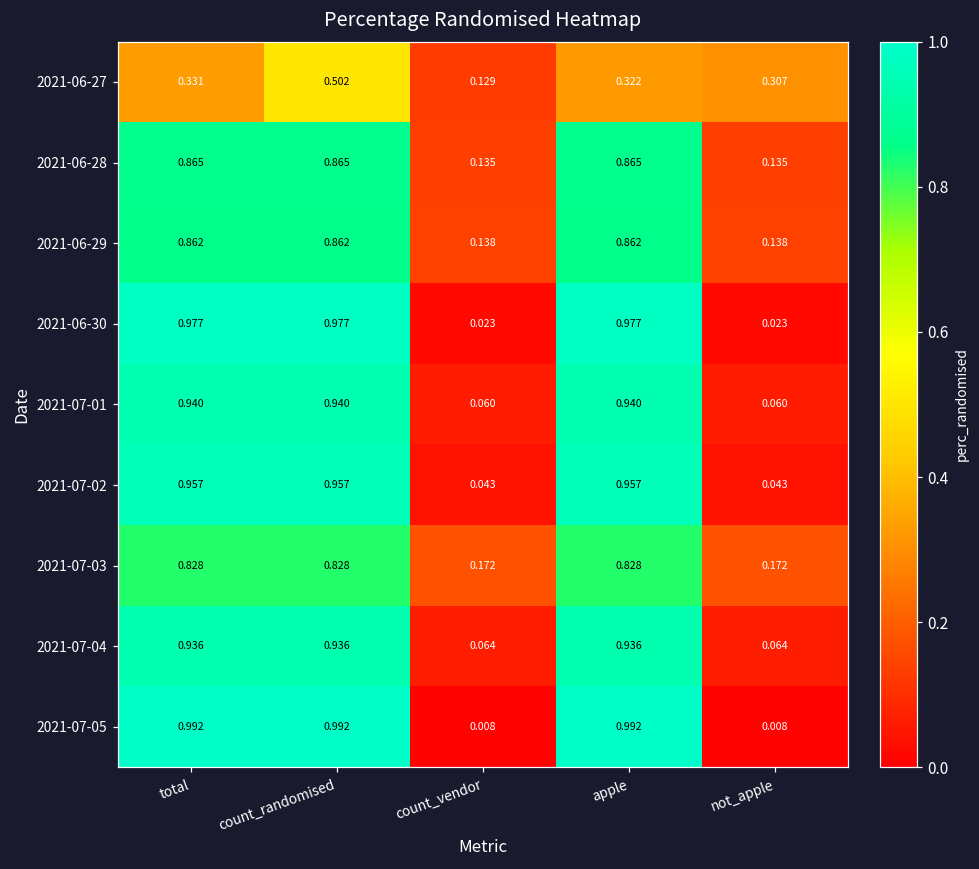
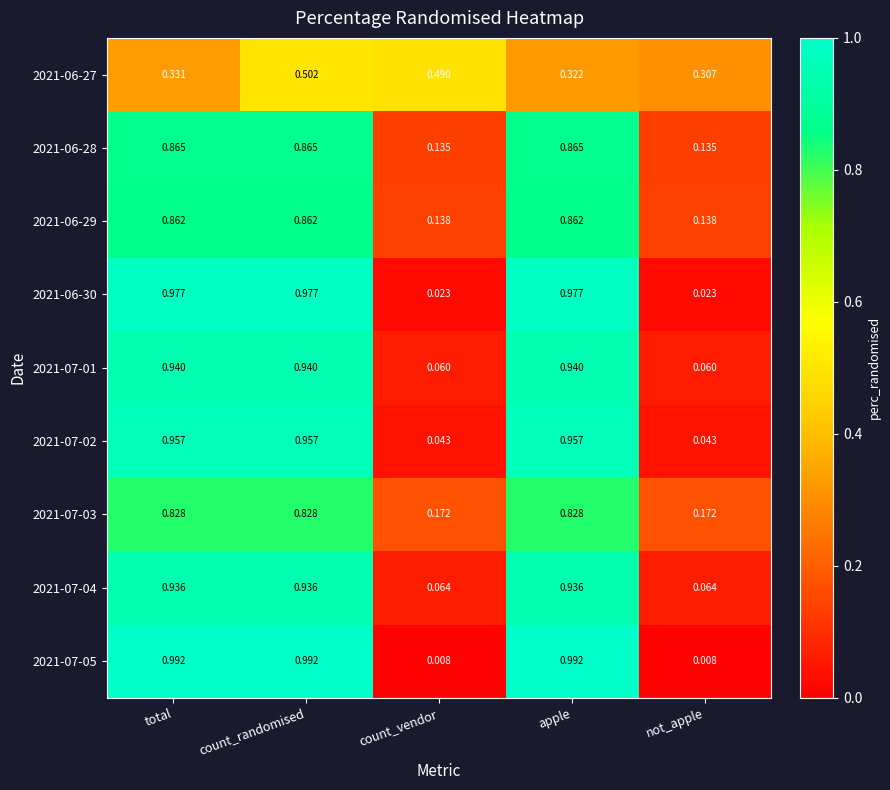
  {
    "2021-06-27": {
      "total": 0.331,
      "count_randomised": 0.502,
-     "count_vendor": 0.129,
+     "count_vendor": 0.490,
      "apple": 0.322,
      "not_apple": 0.307
    },
    "2021-06-28": {
      "total": 0.865,
      "count_randomised": 0.865,
      "count_vendor": 0.135,
      "apple": 0.865,
      "not_apple": 0.135
    },
    "2021-06-29": {
      "total": 0.862,
      "count_randomised": 0.862,
      "count_vendor": 0.138,
      "apple": 0.862,
      "not_apple": 0.138
    },
    "2021-06-30": {
      "total": 0.977,
      "count_randomised": 0.977,
      "count_vendor": 0.023,
      "apple": 0.977,
      "not_apple": 0.023
    },
    "2021-07-01": {
      "total": 0.940,
      "count_randomised": 0.940,
      "count_vendor": 0.060,
      "apple": 0.940,
      "not_apple": 0.060
    },
    "2021-07-02": {
      "total": 0.957,
      "count_randomised": 0.957,
      "count_vendor": 0.043,
      "apple": 0.957,
      "not_apple": 0.043
    },
    "2021-07-03": {
      "total": 0.828,
      "count_randomised": 0.828,
      "count_vendor": 0.172,
      "apple": 0.828,
      "not_apple": 0.172
    },
    "2021-07-04": {
      "total": 0.936,
      "count_randomised": 0.936,
      "count_vendor": 0.064,
      "apple": 0.936,
      "not_apple": 0.064
    },
    "2021-07-05": {
      "total": 0.992,
      "count_randomised": 0.992,
      "count_vendor": 0.008,
      "apple": 0.992,
      "not_apple": 0.008
    }
  }
